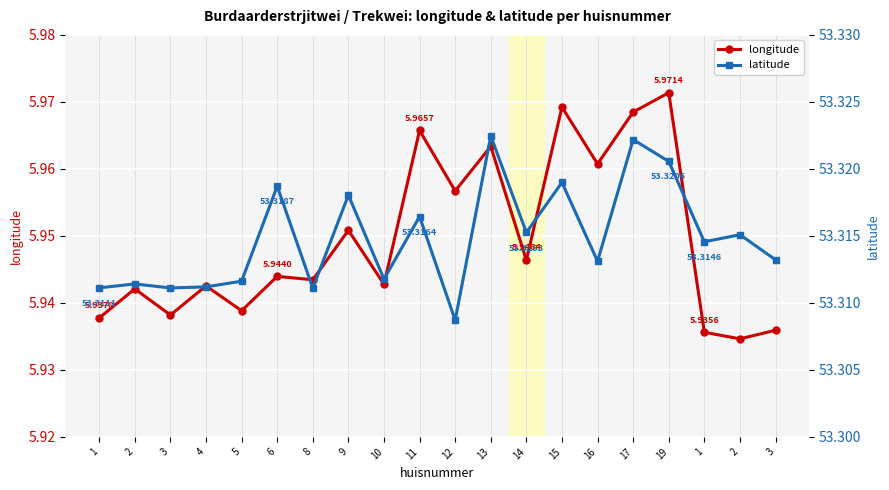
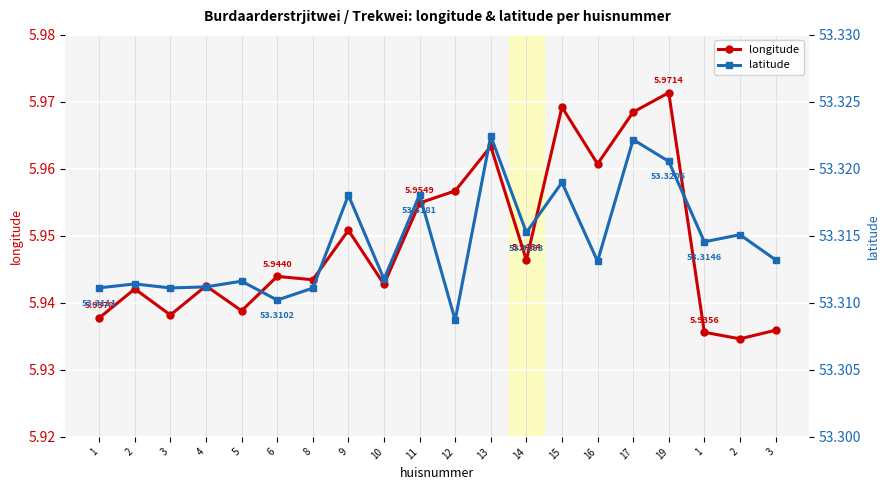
  {
    "longitude": {
      "6": 5.9440,
-     "11": 5.9657,
+     "11": 5.9549,
      "19": 5.9714
    },
    "latitude": {
-     "6": 53.3187,
-     "11": 53.3164,
+     "6": 53.3102,
+     "11": 53.3181,
      "19": 53.3206
    }
  }
